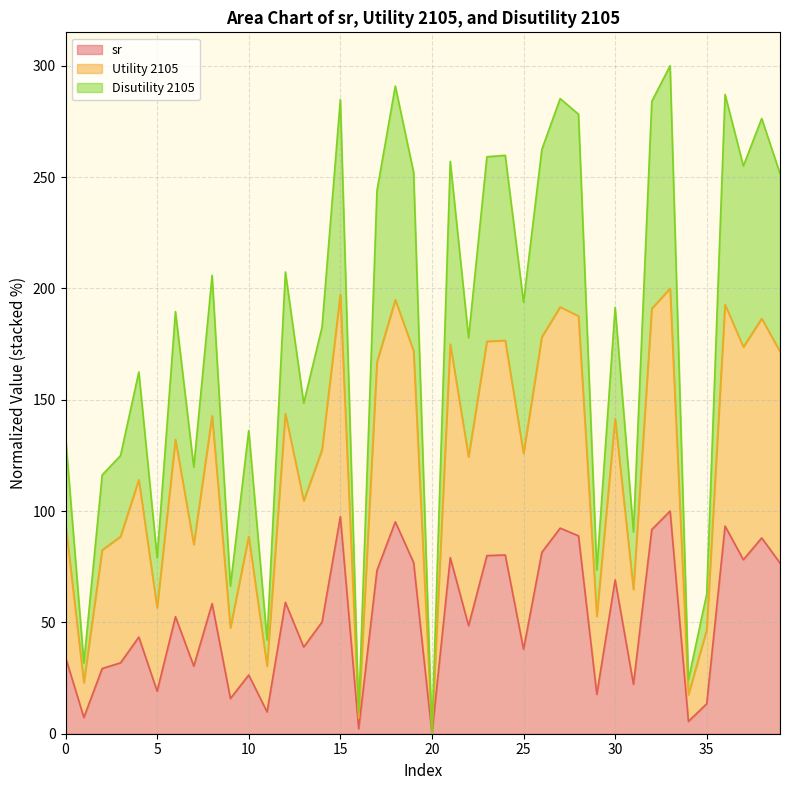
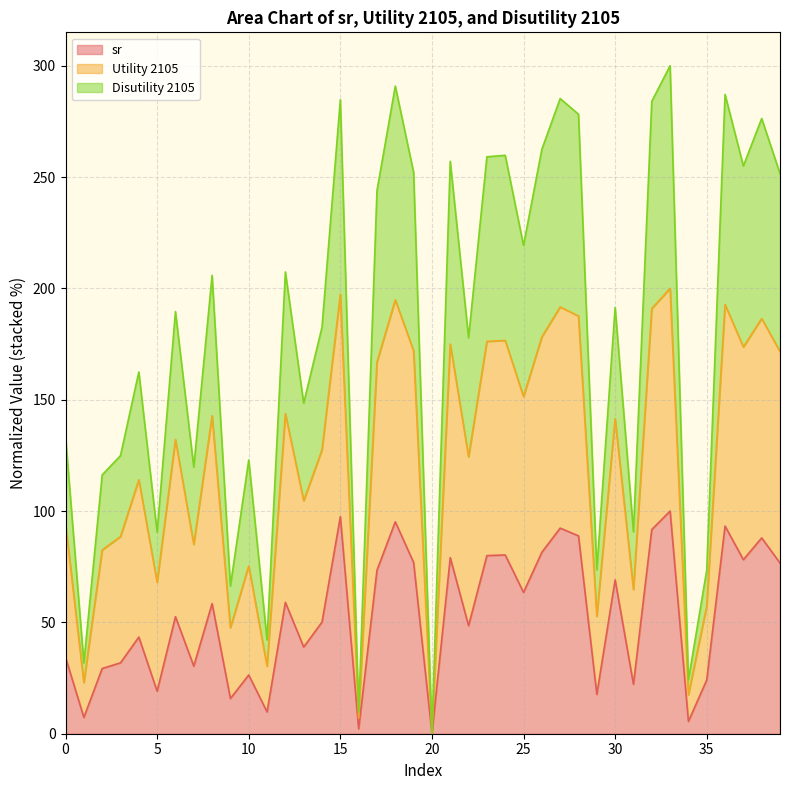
  {
    "sr": {
      "0": 34,
      "5": 19,
      "10": 26,
      "15": 97,
-     "25": 38,
+     "25": 63,
      "30": 69,
-     "35": 13
+     "35": 24
    },
    "Utility 2105": {
      "0": 60,
-     "5": 37,
-     "10": 62,
+     "5": 49,
+     "10": 49,
      "15": 100,
      "25": 88,
      "30": 72,
      "35": 33
    },
    "Disutility 2105": {
      "0": 39,
      "5": 22,
      "10": 48,
      "15": 87,
      "25": 68,
      "30": 50,
      "35": 16
    }
  }
